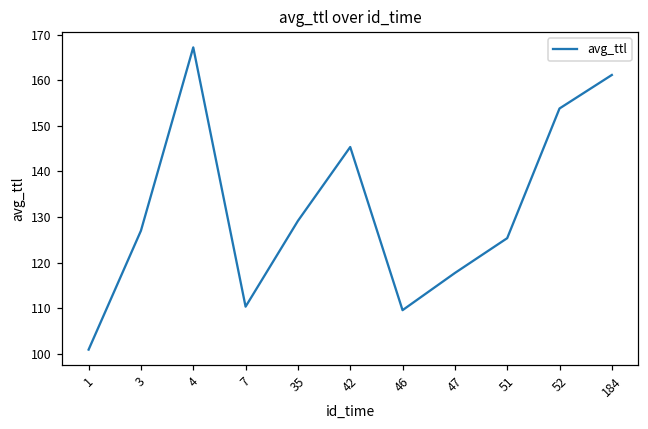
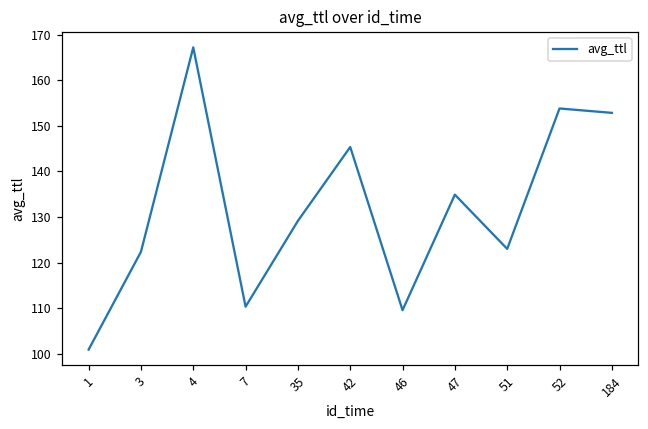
  {
    "1": 101,
-   "3": 127,
+   "3": 122,
    "4": 167,
    "7": 110,
    "35": 129,
    "42": 145,
    "46": 110,
-   "47": 118,
-   "51": 125,
+   "47": 135,
+   "51": 123,
    "52": 154,
-   "184": 161
+   "184": 153
  }
